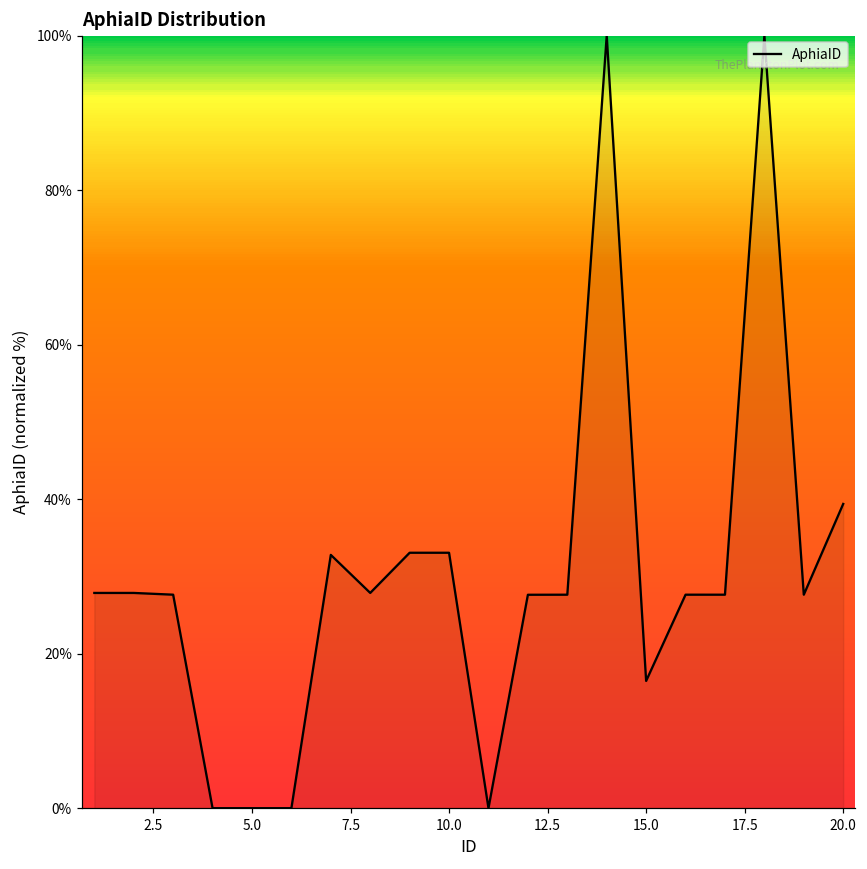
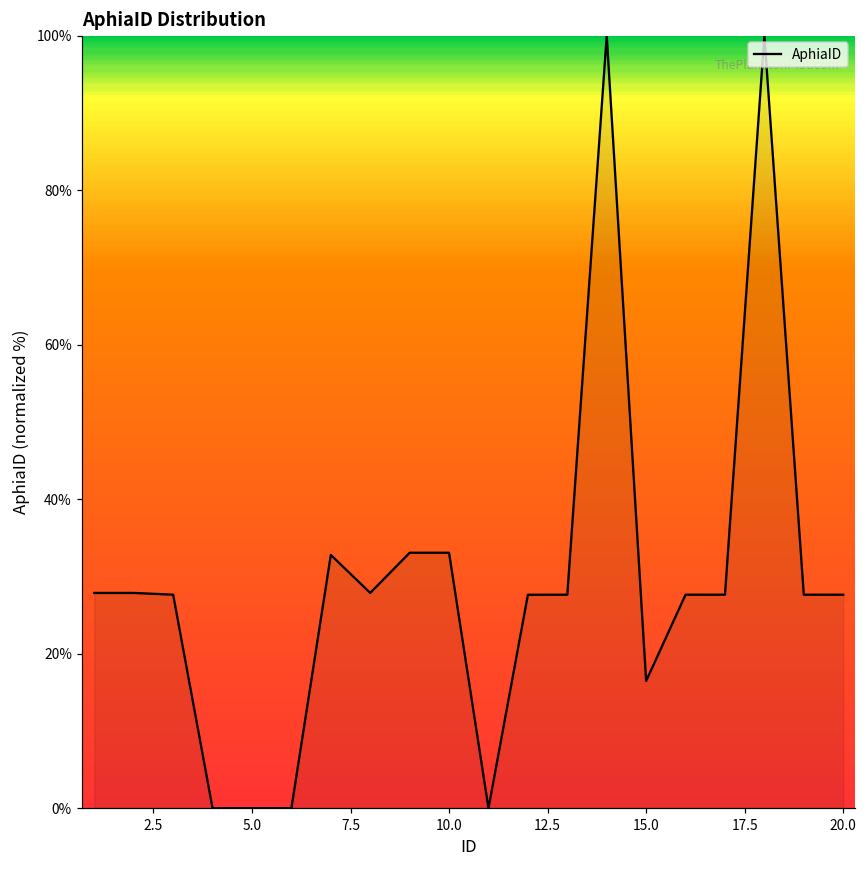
  {
    "5.0": "0%",
    "10.0": "33%",
    "15.0": "16%",
-   "20.0": "39%"
+   "20.0": "28%"
  }
